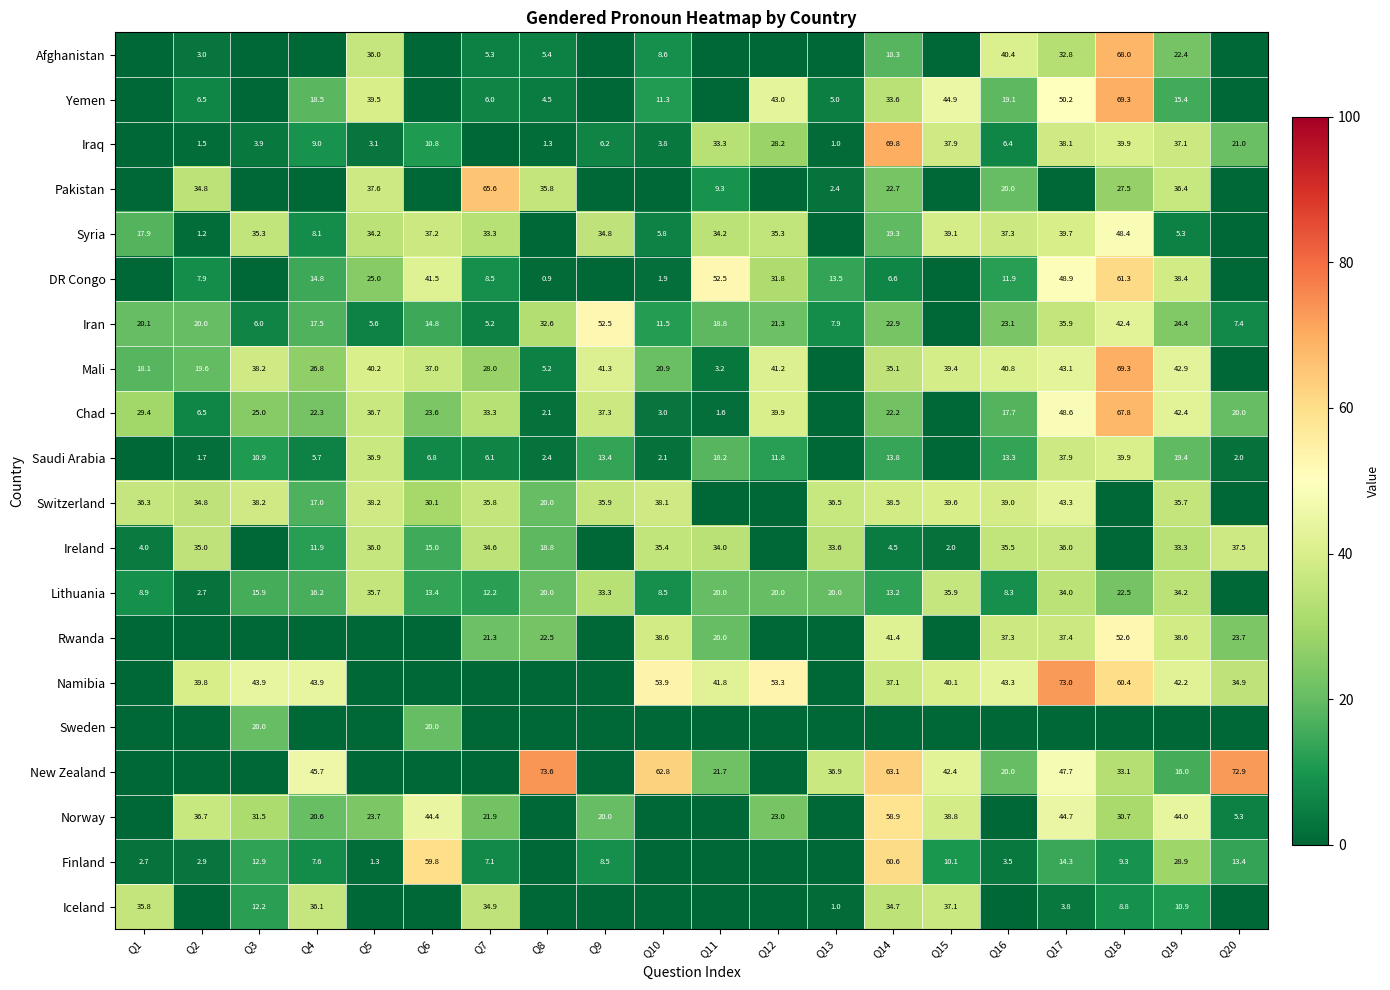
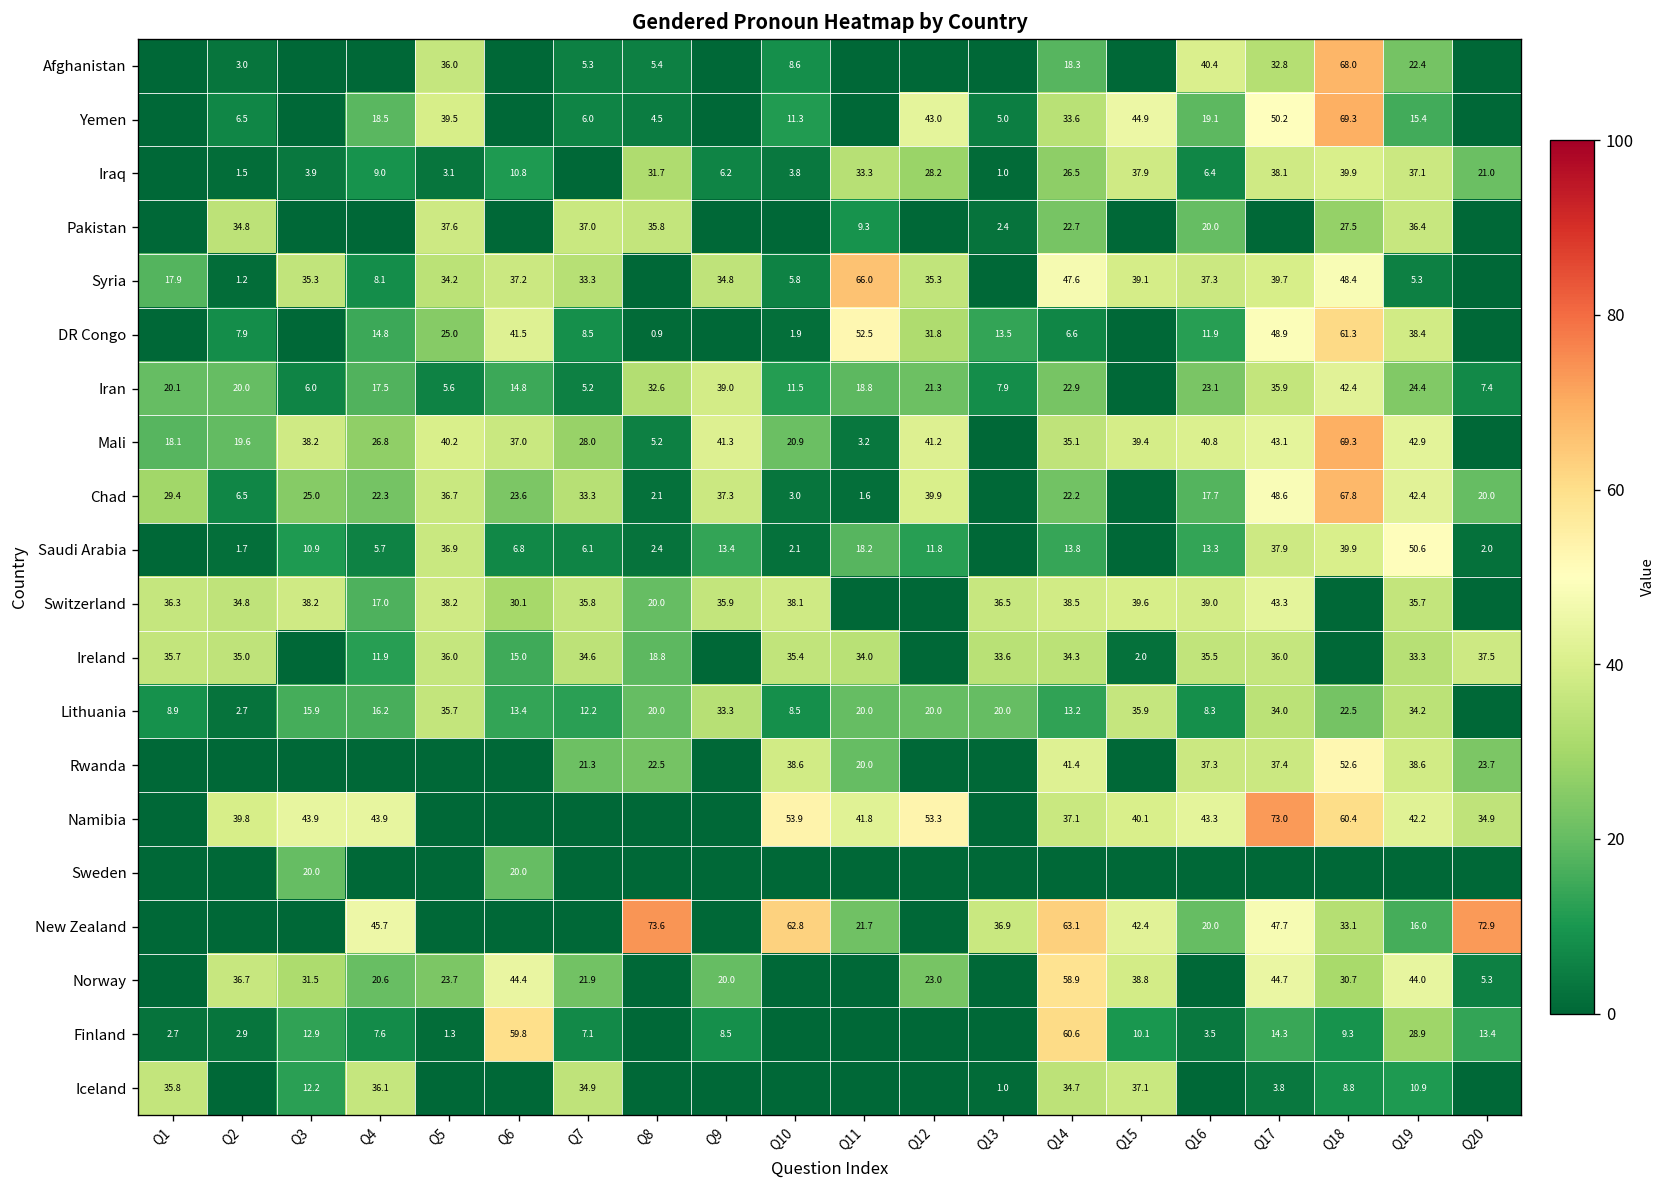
  {
    "Iraq": {
      "Q2": 1.5,
      "Q3": 3.9,
      "Q4": 9.0,
      "Q5": 3.1,
      "Q6": 10.8,
-     "Q8": 1.3,
+     "Q8": 31.7,
      "Q9": 6.2,
      "Q10": 3.8,
      "Q11": 33.3,
      "Q12": 28.2,
      "Q13": 1.0,
-     "Q14": 69.8,
+     "Q14": 26.5,
      "Q15": 37.9,
      "Q16": 6.4,
      "Q17": 38.1,
      "Q18": 39.9,
      "Q19": 37.1,
      "Q20": 21.0
    },
    "Pakistan": {
      "Q2": 34.8,
      "Q5": 37.6,
-     "Q7": 65.6,
+     "Q7": 37.0,
      "Q8": 35.8,
      "Q11": 9.3,
      "Q13": 2.4,
      "Q14": 22.7,
      "Q16": 20.0,
      "Q18": 27.5,
      "Q19": 36.4
    },
    "Syria": {
      "Q1": 17.9,
      "Q2": 1.2,
      "Q3": 35.3,
      "Q4": 8.1,
      "Q5": 34.2,
      "Q6": 37.2,
      "Q7": 33.3,
      "Q9": 34.8,
      "Q10": 5.8,
-     "Q11": 34.2,
+     "Q11": 66.0,
      "Q12": 35.3,
-     "Q14": 19.3,
+     "Q14": 47.6,
      "Q15": 39.1,
      "Q16": 37.3,
      "Q17": 39.7,
      "Q18": 48.4,
      "Q19": 5.3
    },
    "Iran": {
      "Q1": 20.1,
      "Q2": 20.0,
      "Q3": 6.0,
      "Q4": 17.5,
      "Q5": 5.6,
      "Q6": 14.8,
      "Q7": 5.2,
      "Q8": 32.6,
-     "Q9": 52.5,
+     "Q9": 39.0,
      "Q10": 11.5,
      "Q11": 18.8,
      "Q12": 21.3,
      "Q13": 7.9,
      "Q14": 22.9,
      "Q16": 23.1,
      "Q17": 35.9,
      "Q18": 42.4,
      "Q19": 24.4,
      "Q20": 7.4
    },
    "Saudi Arabia": {
      "Q2": 1.7,
      "Q3": 10.9,
      "Q4": 5.7,
      "Q5": 36.9,
      "Q6": 6.8,
      "Q7": 6.1,
      "Q8": 2.4,
      "Q9": 13.4,
      "Q10": 2.1,
      "Q11": 18.2,
      "Q12": 11.8,
      "Q14": 13.8,
      "Q16": 13.3,
      "Q17": 37.9,
      "Q18": 39.9,
-     "Q19": 19.4,
+     "Q19": 50.6,
      "Q20": 2.0
    },
    "Ireland": {
-     "Q1": 4.0,
+     "Q1": 35.7,
      "Q2": 35.0,
      "Q4": 11.9,
      "Q5": 36.0,
      "Q6": 15.0,
      "Q7": 34.6,
      "Q8": 18.8,
      "Q10": 35.4,
      "Q11": 34.0,
      "Q13": 33.6,
-     "Q14": 4.5,
+     "Q14": 34.3,
      "Q15": 2.0,
      "Q16": 35.5,
      "Q17": 36.0,
      "Q19": 33.3,
      "Q20": 37.5
    }
  }
